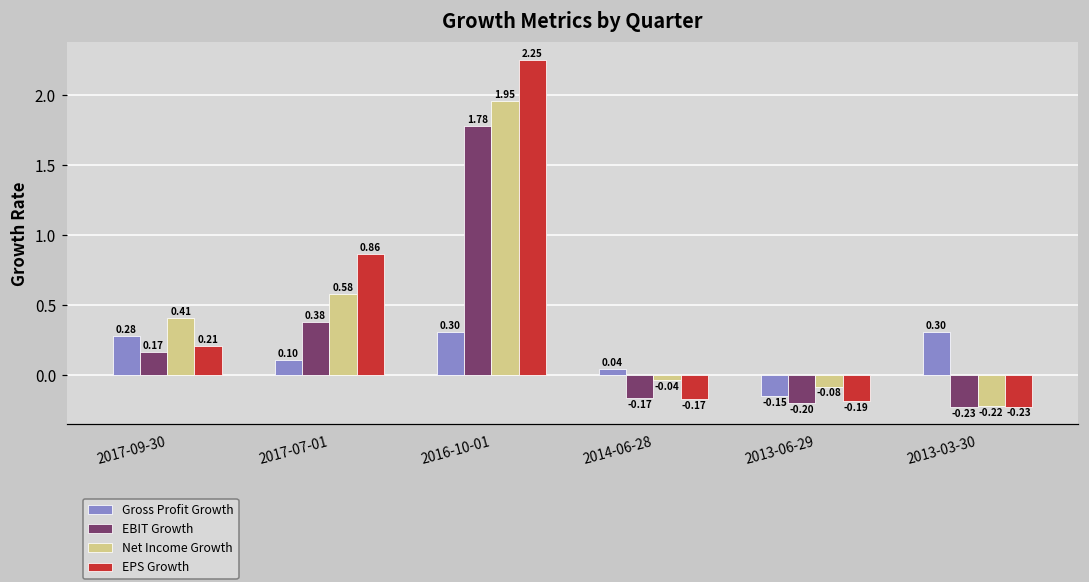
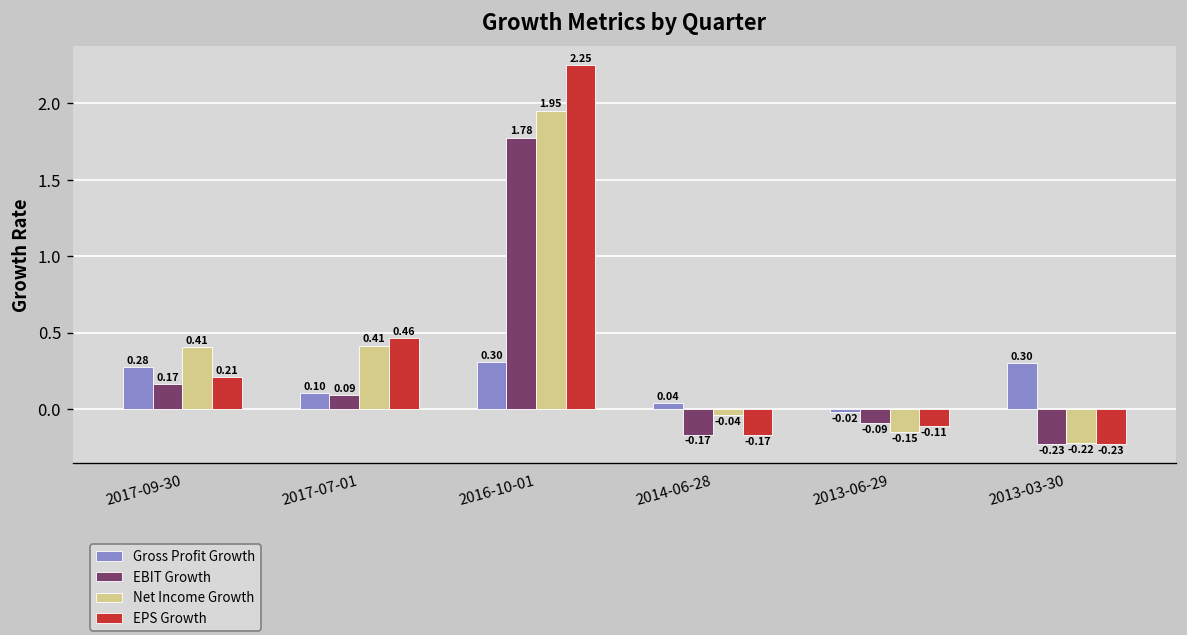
  {
    "Gross Profit Growth": {
      "2017-09-30": 0.28,
      "2017-07-01": 0.10,
      "2016-10-01": 0.30,
      "2014-06-28": 0.04,
-     "2013-06-29": -0.15,
+     "2013-06-29": -0.02,
      "2013-03-30": 0.30
    },
    "EBIT Growth": {
      "2017-09-30": 0.17,
-     "2017-07-01": 0.38,
+     "2017-07-01": 0.09,
      "2016-10-01": 1.78,
      "2014-06-28": -0.17,
-     "2013-06-29": -0.20,
+     "2013-06-29": -0.09,
      "2013-03-30": -0.23
    },
    "Net Income Growth": {
      "2017-09-30": 0.41,
-     "2017-07-01": 0.58,
+     "2017-07-01": 0.41,
      "2016-10-01": 1.95,
      "2014-06-28": -0.04,
-     "2013-06-29": -0.08,
+     "2013-06-29": -0.15,
      "2013-03-30": -0.22
    },
    "EPS Growth": {
      "2017-09-30": 0.21,
-     "2017-07-01": 0.86,
+     "2017-07-01": 0.46,
      "2016-10-01": 2.25,
      "2014-06-28": -0.17,
-     "2013-06-29": -0.19,
+     "2013-06-29": -0.11,
      "2013-03-30": -0.23
    }
  }
